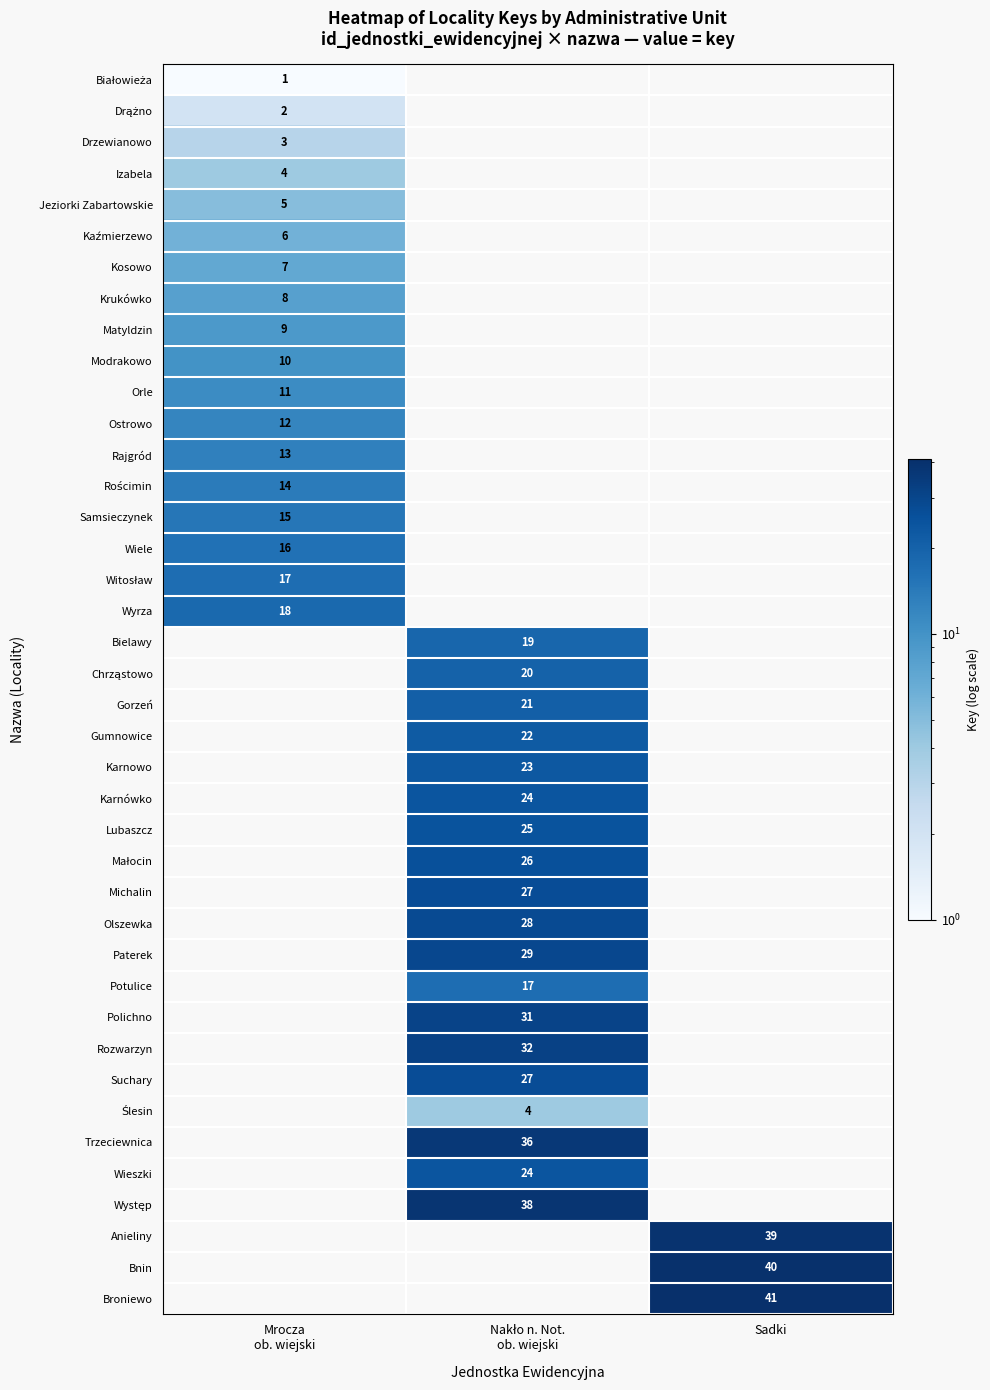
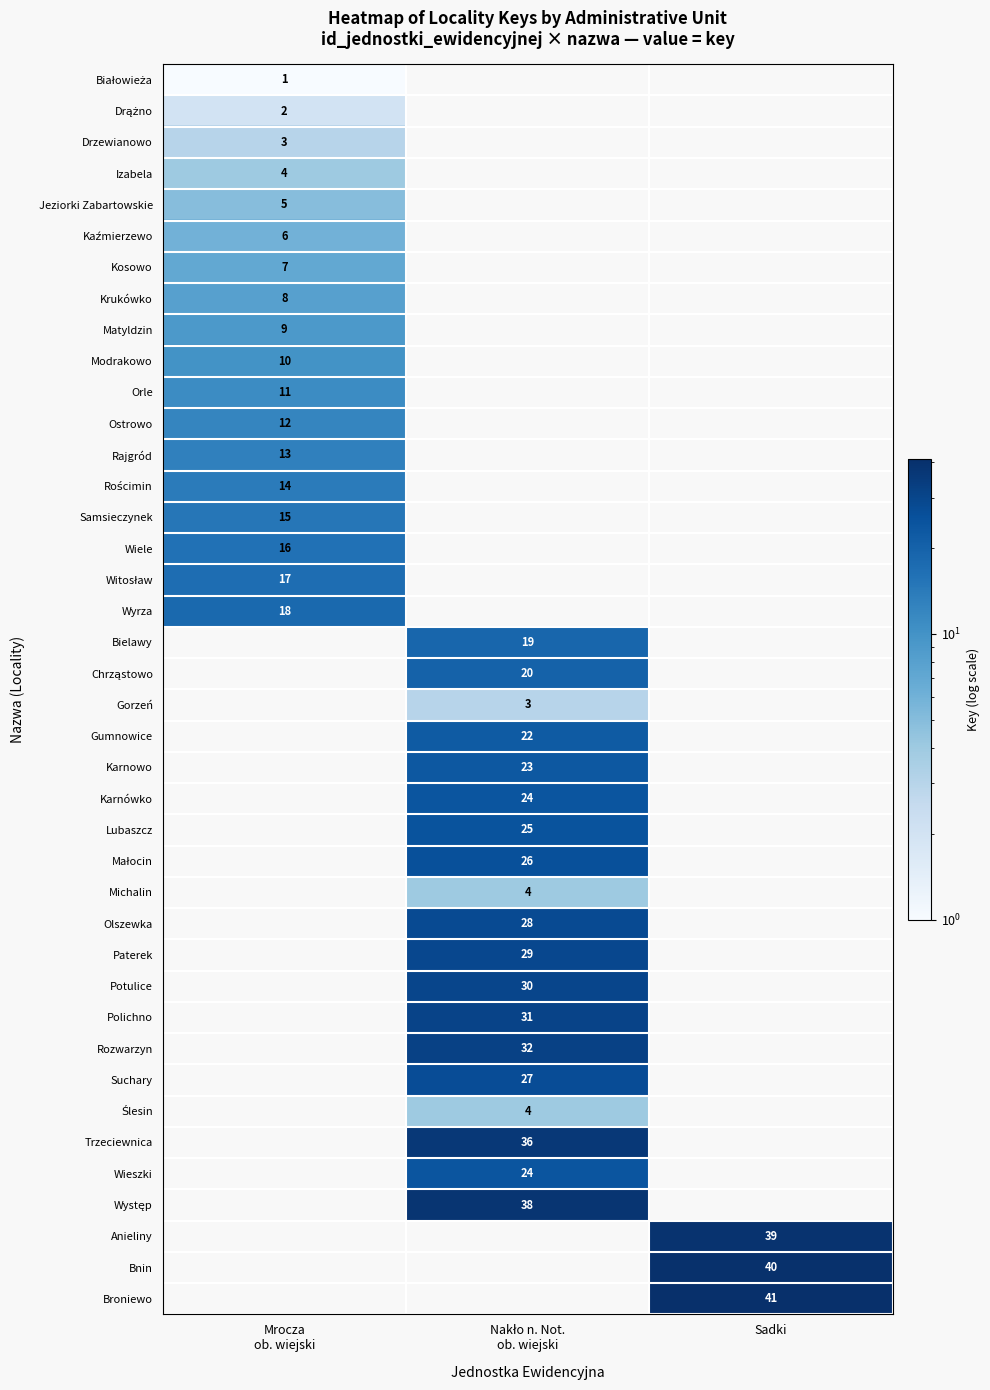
  {
    "Białowieża": {
      "Mrocza ob. wiejski": 1
    },
    "Drążno": {
      "Mrocza ob. wiejski": 2
    },
    "Drzewianowo": {
      "Mrocza ob. wiejski": 3
    },
    "Izabela": {
      "Mrocza ob. wiejski": 4
    },
    "Jeziorki Zabartowskie": {
      "Mrocza ob. wiejski": 5
    },
    "Kaźmierzewo": {
      "Mrocza ob. wiejski": 6
    },
    "Kosowo": {
      "Mrocza ob. wiejski": 7
    },
    "Krukówko": {
      "Mrocza ob. wiejski": 8
    },
    "Matyldzin": {
      "Mrocza ob. wiejski": 9
    },
    "Modrakowo": {
      "Mrocza ob. wiejski": 10
    },
    "Orle": {
      "Mrocza ob. wiejski": 11
    },
    "Ostrowo": {
      "Mrocza ob. wiejski": 12
    },
    "Rajgród": {
      "Mrocza ob. wiejski": 13
    },
    "Rościmin": {
      "Mrocza ob. wiejski": 14
    },
    "Samsieczynek": {
      "Mrocza ob. wiejski": 15
    },
    "Wiele": {
      "Mrocza ob. wiejski": 16
    },
    "Witosław": {
      "Mrocza ob. wiejski": 17
    },
    "Wyrza": {
      "Mrocza ob. wiejski": 18
    },
    "Bielawy": {
      "Nakło n. Not. ob. wiejski": 19
    },
    "Chrząstowo": {
      "Nakło n. Not. ob. wiejski": 20
    },
    "Gorzeń": {
-     "Nakło n. Not. ob. wiejski": 21
+     "Nakło n. Not. ob. wiejski": 3
    },
    "Gumnowice": {
      "Nakło n. Not. ob. wiejski": 22
    },
    "Karnowo": {
      "Nakło n. Not. ob. wiejski": 23
    },
    "Karnówko": {
      "Nakło n. Not. ob. wiejski": 24
    },
    "Lubaszcz": {
      "Nakło n. Not. ob. wiejski": 25
    },
    "Małocin": {
      "Nakło n. Not. ob. wiejski": 26
    },
    "Michalin": {
-     "Nakło n. Not. ob. wiejski": 27
+     "Nakło n. Not. ob. wiejski": 4
    },
    "Olszewka": {
      "Nakło n. Not. ob. wiejski": 28
    },
    "Paterek": {
      "Nakło n. Not. ob. wiejski": 29
    },
    "Potulice": {
-     "Nakło n. Not. ob. wiejski": 17
+     "Nakło n. Not. ob. wiejski": 30
    },
    "Polichno": {
      "Nakło n. Not. ob. wiejski": 31
    },
    "Rozwarzyn": {
      "Nakło n. Not. ob. wiejski": 32
    },
    "Suchary": {
      "Nakło n. Not. ob. wiejski": 27
    },
    "Ślesin": {
      "Nakło n. Not. ob. wiejski": 4
    },
    "Trzeciewnica": {
      "Nakło n. Not. ob. wiejski": 36
    },
    "Wieszki": {
      "Nakło n. Not. ob. wiejski": 24
    },
    "Występ": {
      "Nakło n. Not. ob. wiejski": 38
    },
    "Anieliny": {
      "Sadki": 39
    },
    "Bnin": {
      "Sadki": 40
    },
    "Broniewo": {
      "Sadki": 41
    }
  }
